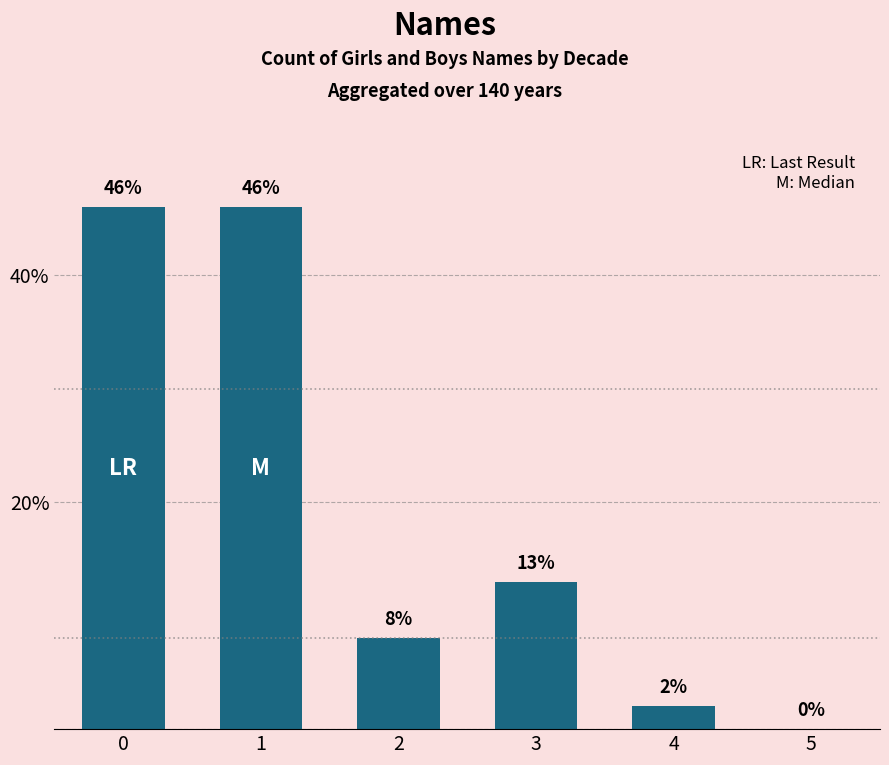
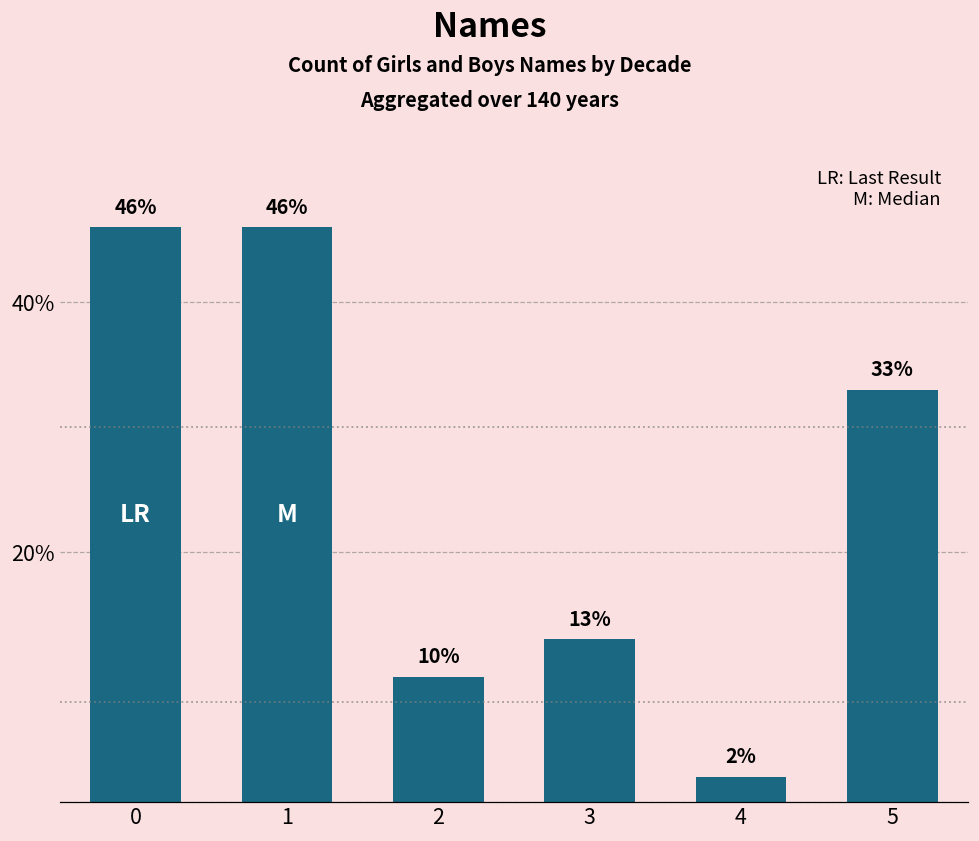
  {
    "0": "46%",
    "1": "46%",
-   "2": "8%",
+   "2": "10%",
    "3": "13%",
    "4": "2%",
-   "5": "0%"
+   "5": "33%"
  }
